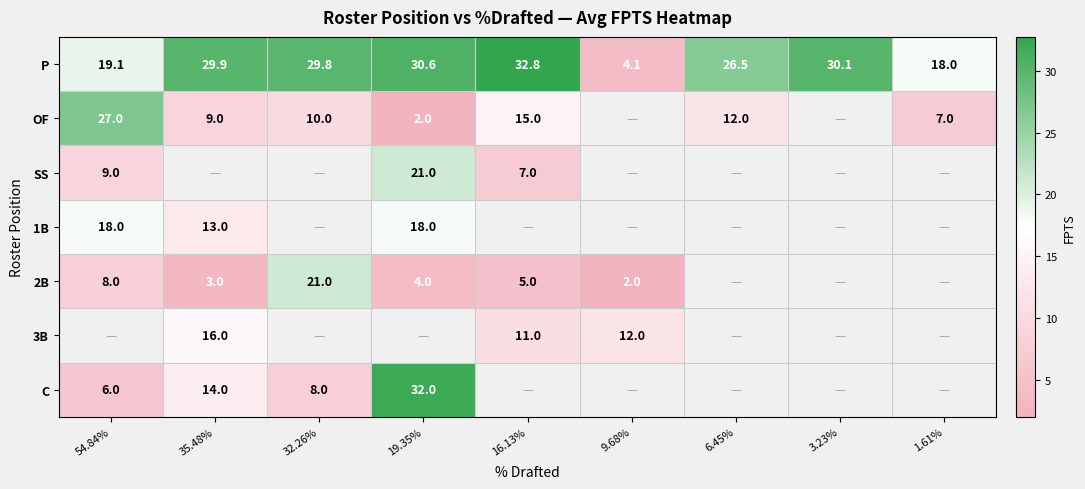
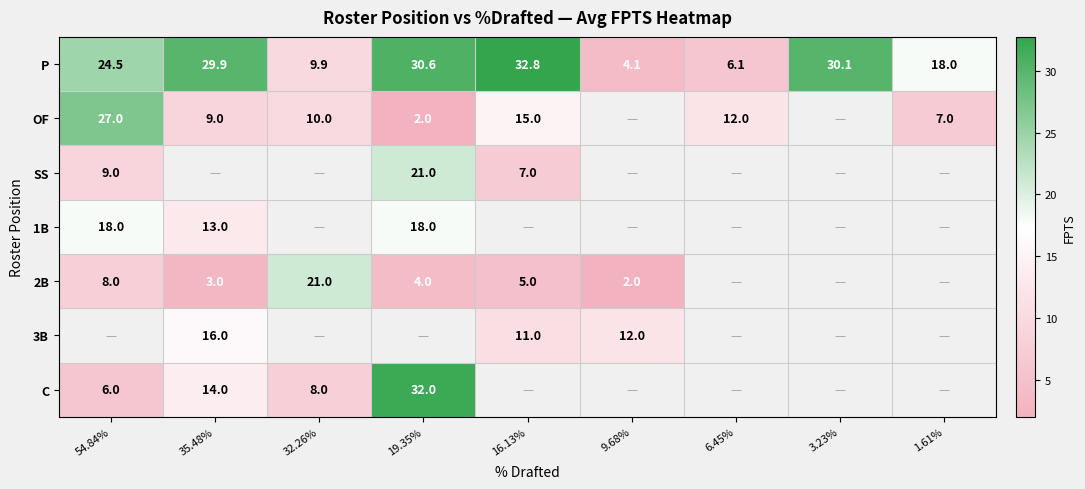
  {
    "P": {
-     "54.84%": 19.1,
+     "54.84%": 24.5,
      "35.48%": 29.9,
-     "32.26%": 29.8,
+     "32.26%": 9.9,
      "19.35%": 30.6,
      "16.13%": 32.8,
      "9.68%": 4.1,
-     "6.45%": 26.5,
+     "6.45%": 6.1,
      "3.23%": 30.1,
      "1.61%": 18.0
    },
    "OF": {
      "54.84%": 27.0,
      "35.48%": 9.0,
      "32.26%": 10.0,
      "19.35%": 2.0,
      "16.13%": 15.0,
      "6.45%": 12.0,
      "1.61%": 7.0
    },
    "SS": {
      "54.84%": 9.0,
      "19.35%": 21.0,
      "16.13%": 7.0
    },
    "1B": {
      "54.84%": 18.0,
      "35.48%": 13.0,
      "19.35%": 18.0
    },
    "2B": {
      "54.84%": 8.0,
      "35.48%": 3.0,
      "32.26%": 21.0,
      "19.35%": 4.0,
      "16.13%": 5.0,
      "9.68%": 2.0
    },
    "3B": {
      "35.48%": 16.0,
      "16.13%": 11.0,
      "9.68%": 12.0
    },
    "C": {
      "54.84%": 6.0,
      "35.48%": 14.0,
      "32.26%": 8.0,
      "19.35%": 32.0
    }
  }
